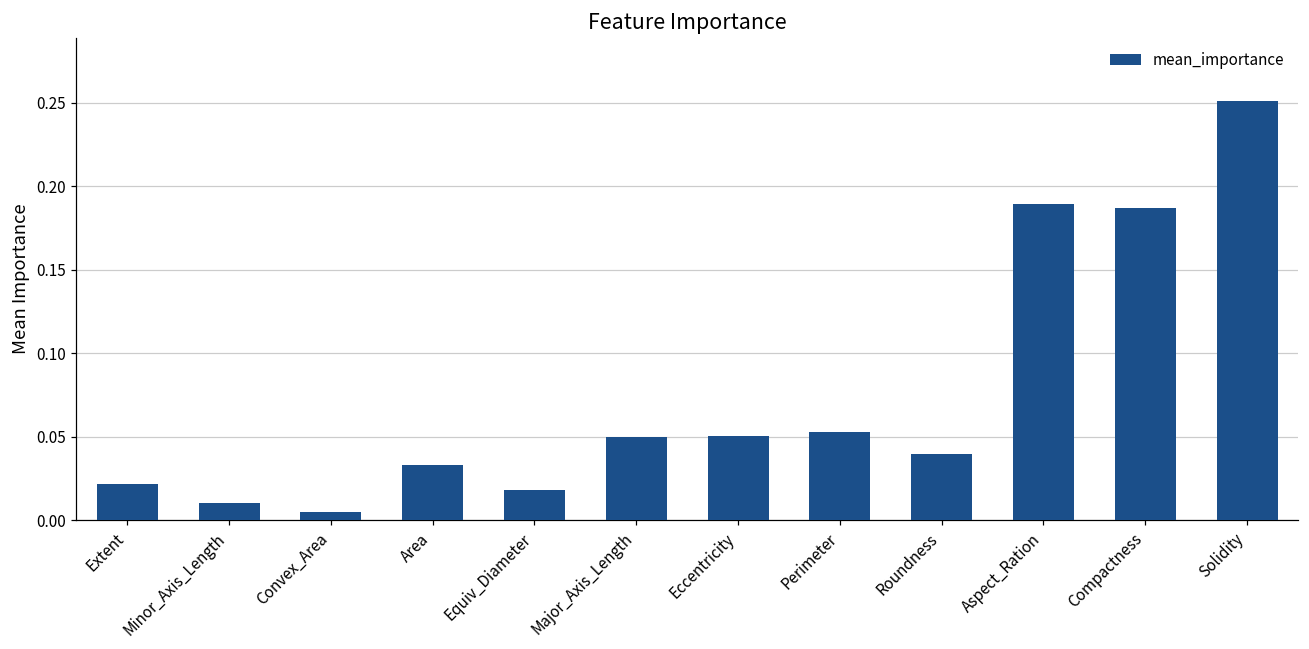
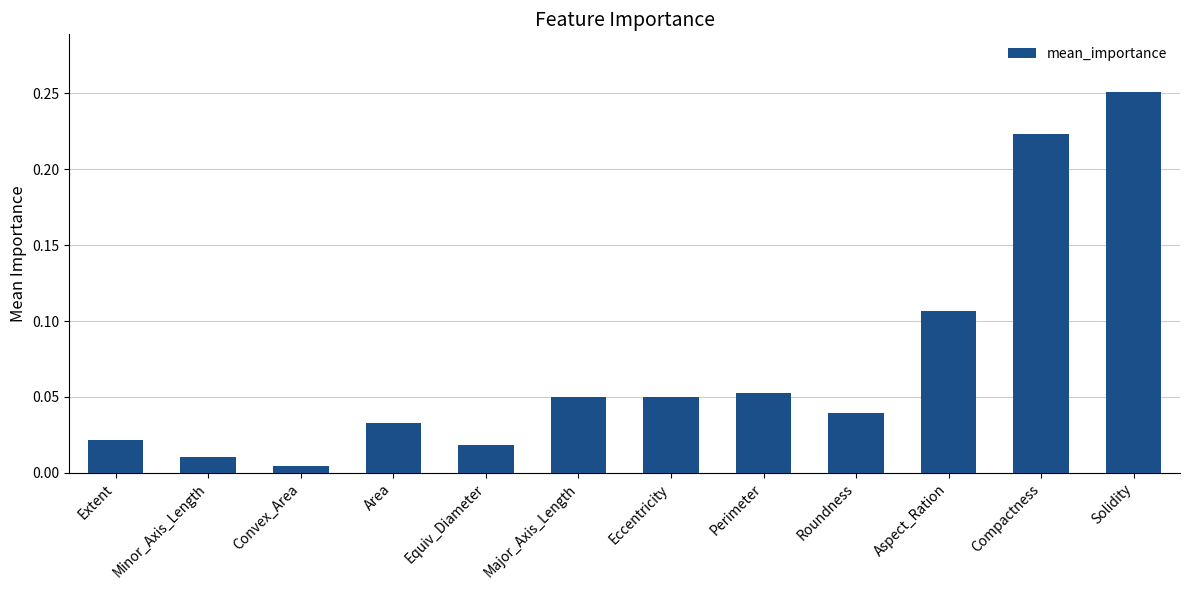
  {
    "Extent": 0.021,
    "Minor_Axis_Length": 0.010,
    "Convex_Area": 0.005,
    "Area": 0.033,
    "Equiv_Diameter": 0.018,
    "Major_Axis_Length": 0.050,
    "Eccentricity": 0.050,
    "Perimeter": 0.053,
    "Roundness": 0.040,
-   "Aspect_Ration": 0.189,
-   "Compactness": 0.187,
+   "Aspect_Ration": 0.106,
+   "Compactness": 0.223,
    "Solidity": 0.251
  }
